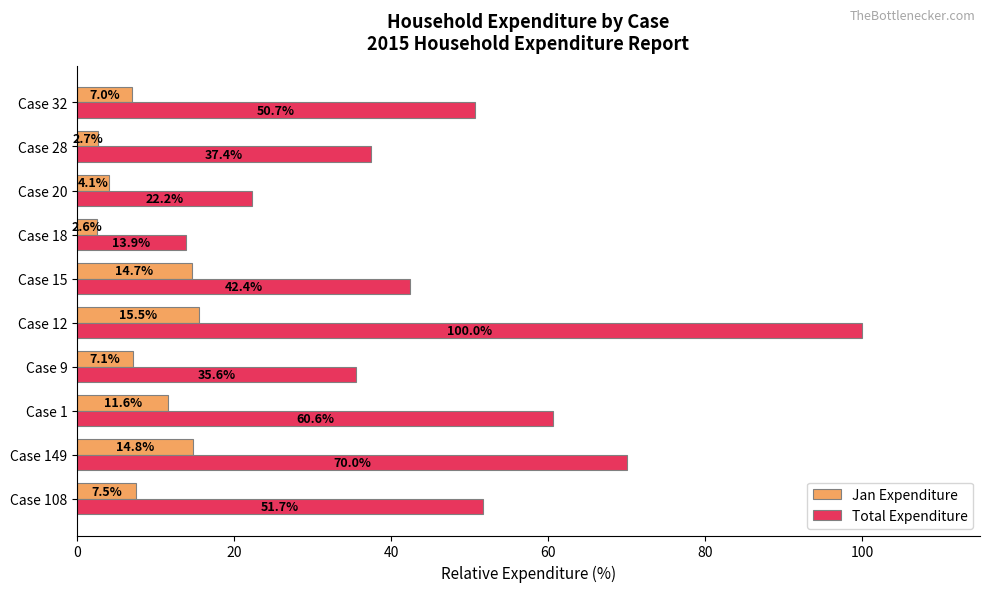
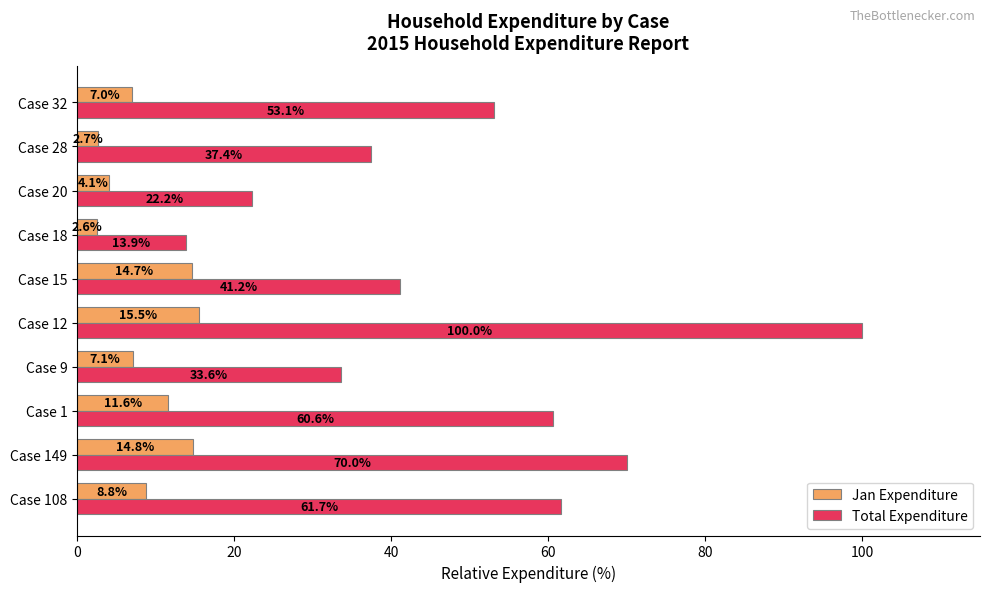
  {
    "Jan Expenditure": {
      "Case 32": "7.0%",
      "Case 28": "2.7%",
      "Case 20": "4.1%",
      "Case 18": "2.6%",
      "Case 15": "14.7%",
      "Case 12": "15.5%",
      "Case 9": "7.1%",
      "Case 1": "11.6%",
      "Case 149": "14.8%",
-     "Case 108": "7.5%"
+     "Case 108": "8.8%"
    },
    "Total Expenditure": {
-     "Case 32": "50.7%",
+     "Case 32": "53.1%",
      "Case 28": "37.4%",
      "Case 20": "22.2%",
      "Case 18": "13.9%",
-     "Case 15": "42.4%",
+     "Case 15": "41.2%",
      "Case 12": "100.0%",
-     "Case 9": "35.6%",
+     "Case 9": "33.6%",
      "Case 1": "60.6%",
      "Case 149": "70.0%",
-     "Case 108": "51.7%"
+     "Case 108": "61.7%"
    }
  }
